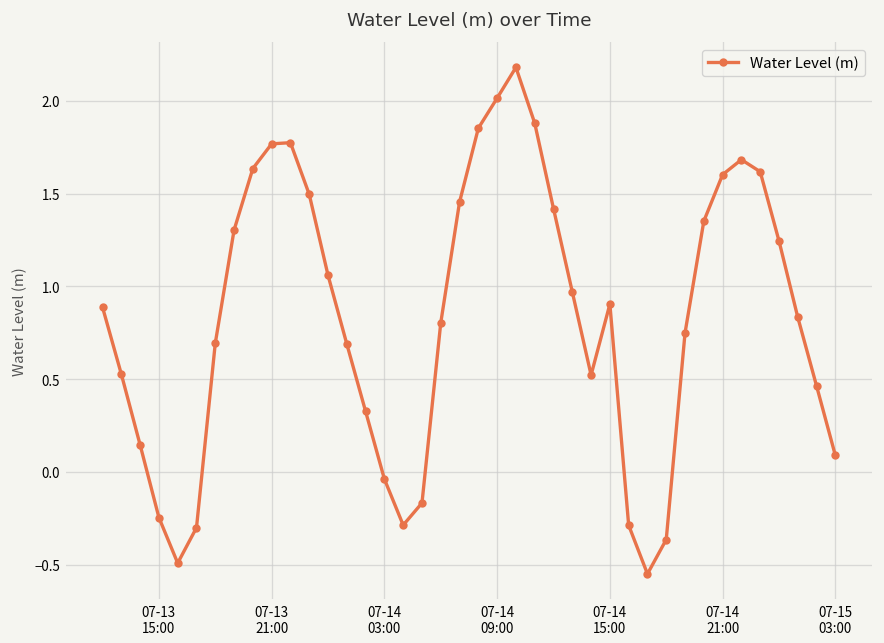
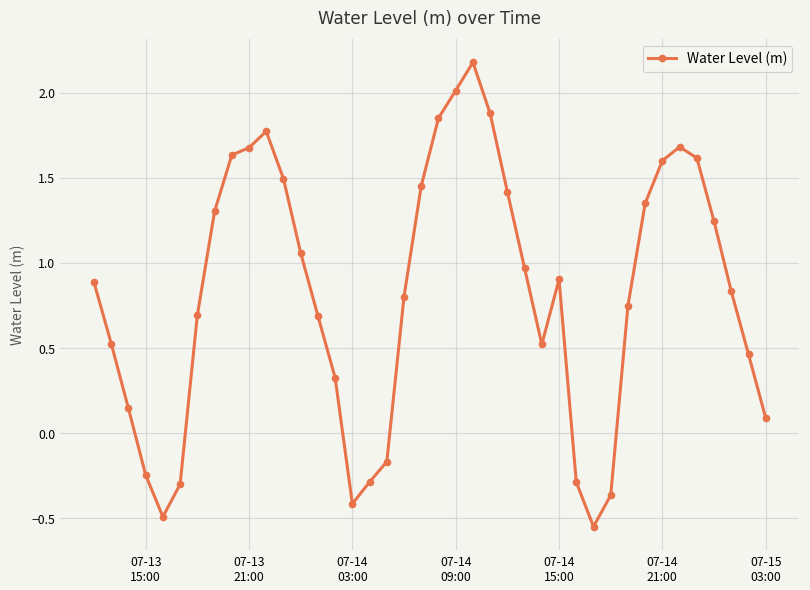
  {
    "07-13 15:00": -0.25,
-   "07-13 21:00": 1.77,
-   "07-14 03:00": -0.04,
+   "07-13 21:00": 1.68,
+   "07-14 03:00": -0.42,
    "07-14 09:00": 2.01,
    "07-14 15:00": 0.90,
    "07-14 21:00": 1.60,
    "07-15 03:00": 0.09
  }
